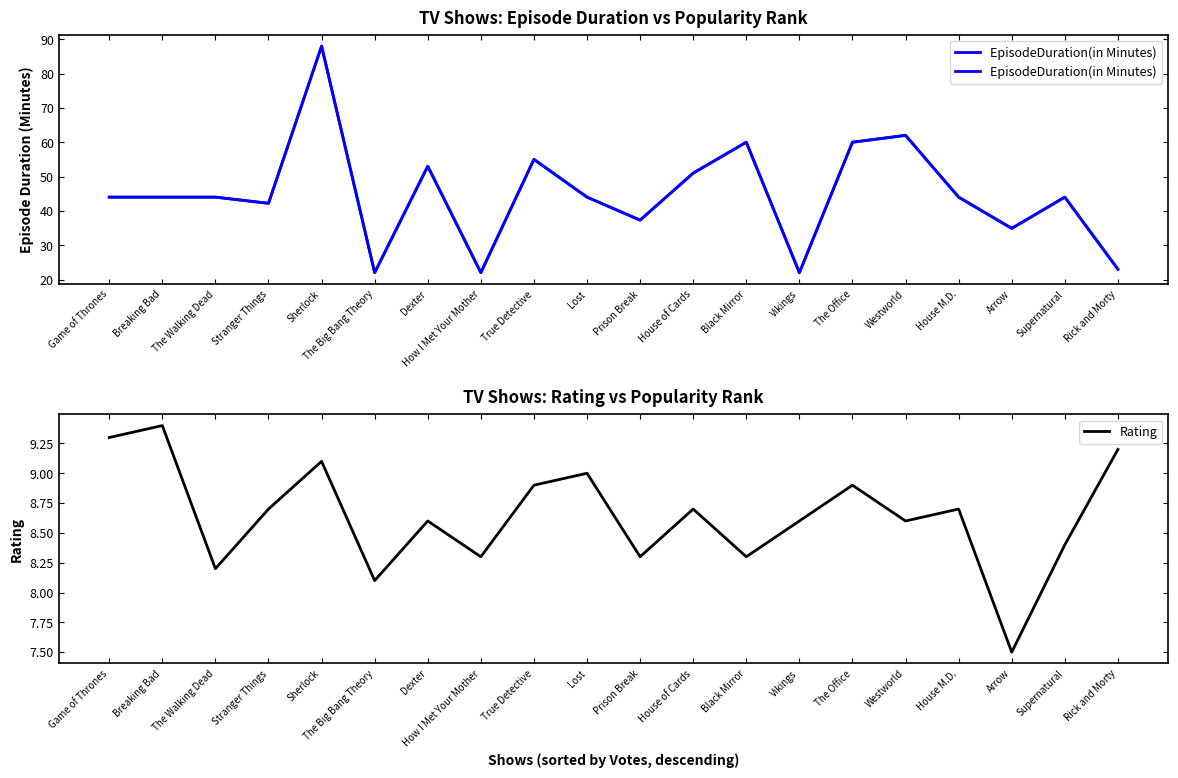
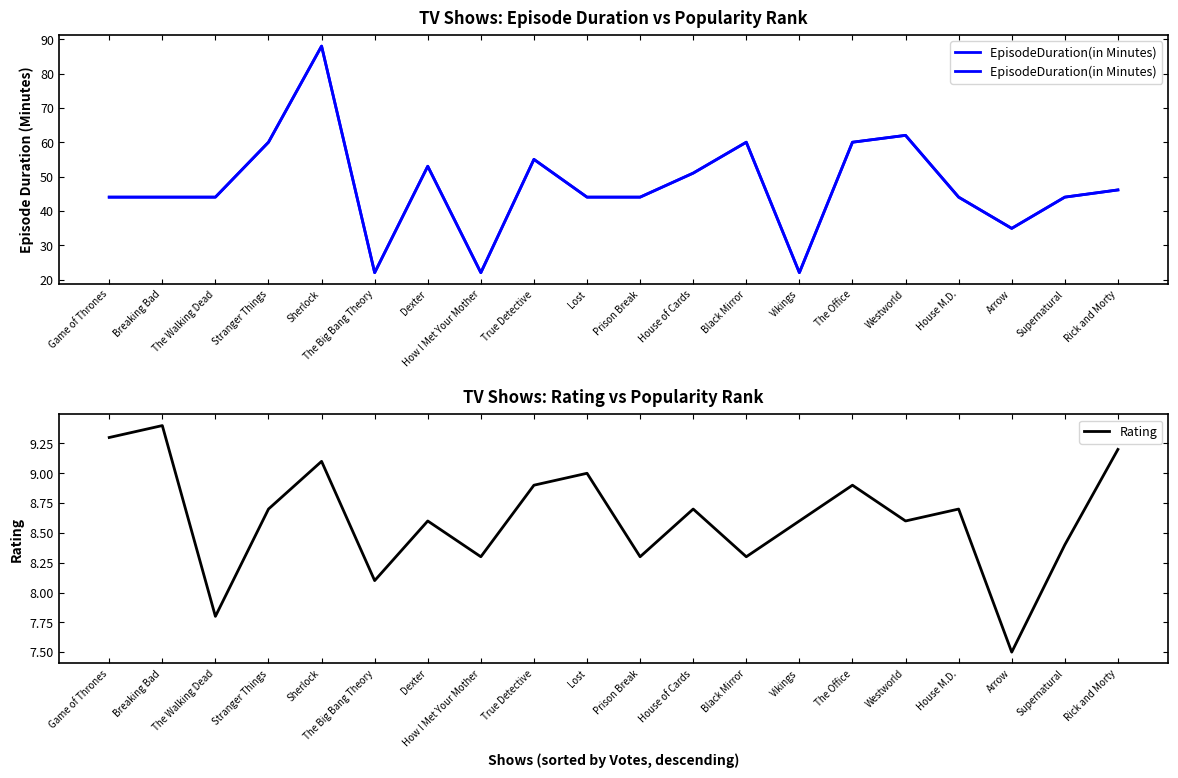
  {
    "TV Shows: Episode Duration vs Popularity Rank": {
      "Game of Thrones": 44,
      "Breaking Bad": 44,
      "The Walking Dead": 44,
-     "Stranger Things": 42,
+     "Stranger Things": 60,
      "Sherlock": 88,
      "The Big Bang Theory": 22,
      "Dexter": 53,
      "How I Met Your Mother": 22,
      "True Detective": 55,
      "Lost": 44,
-     "Prison Break": 37,
+     "Prison Break": 44,
      "House of Cards": 51,
      "Black Mirror": 60,
      "Vikings": 22,
      "The Office": 60,
      "Westworld": 62,
      "House M.D.": 44,
      "Arrow": 35,
      "Supernatural": 44,
-     "Rick and Morty": 23
+     "Rick and Morty": 46
    },
    "TV Shows: Rating vs Popularity Rank": {
      "Game of Thrones": 9.3,
      "Breaking Bad": 9.4,
-     "The Walking Dead": 8.2,
+     "The Walking Dead": 7.8,
      "Stranger Things": 8.7,
      "Sherlock": 9.1,
      "The Big Bang Theory": 8.1,
      "Dexter": 8.6,
      "How I Met Your Mother": 8.3,
      "True Detective": 8.9,
      "Lost": 9.0,
      "Prison Break": 8.3,
      "House of Cards": 8.7,
      "Black Mirror": 8.3,
      "Vikings": 8.6,
      "The Office": 8.9,
      "Westworld": 8.6,
      "House M.D.": 8.7,
      "Arrow": 7.5,
      "Supernatural": 8.4,
      "Rick and Morty": 9.2
    }
  }
